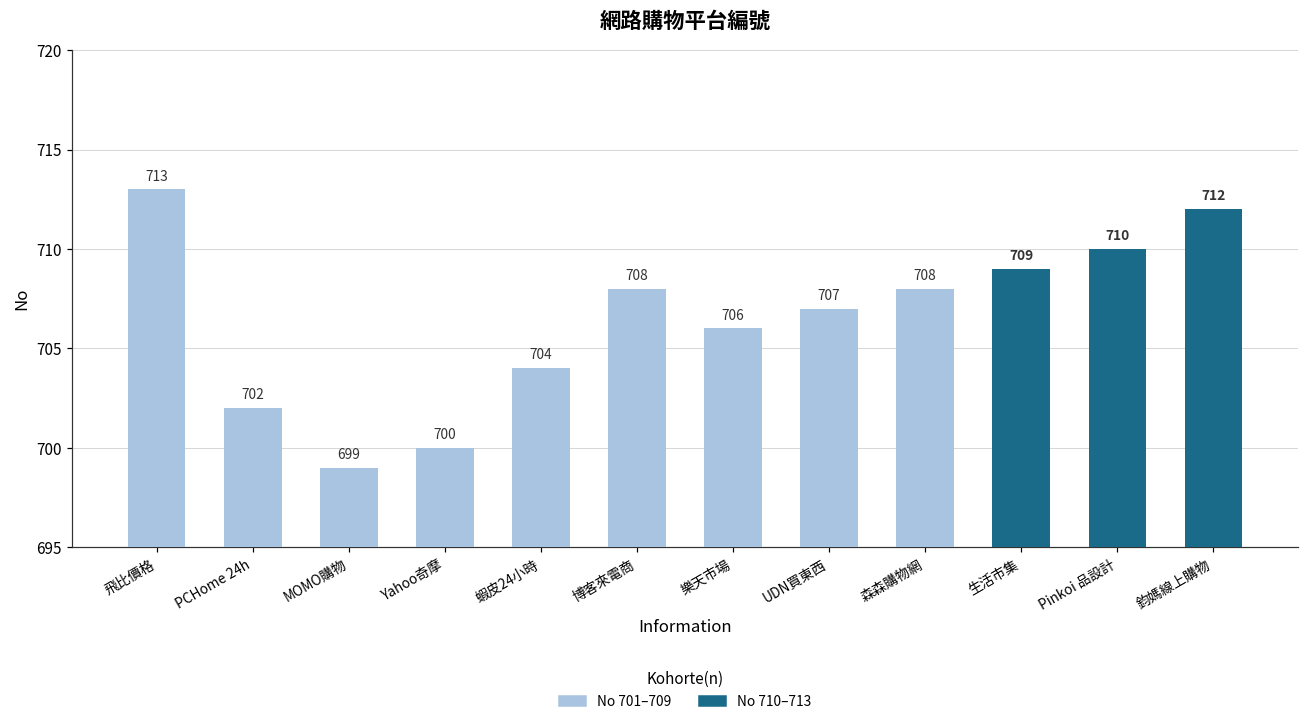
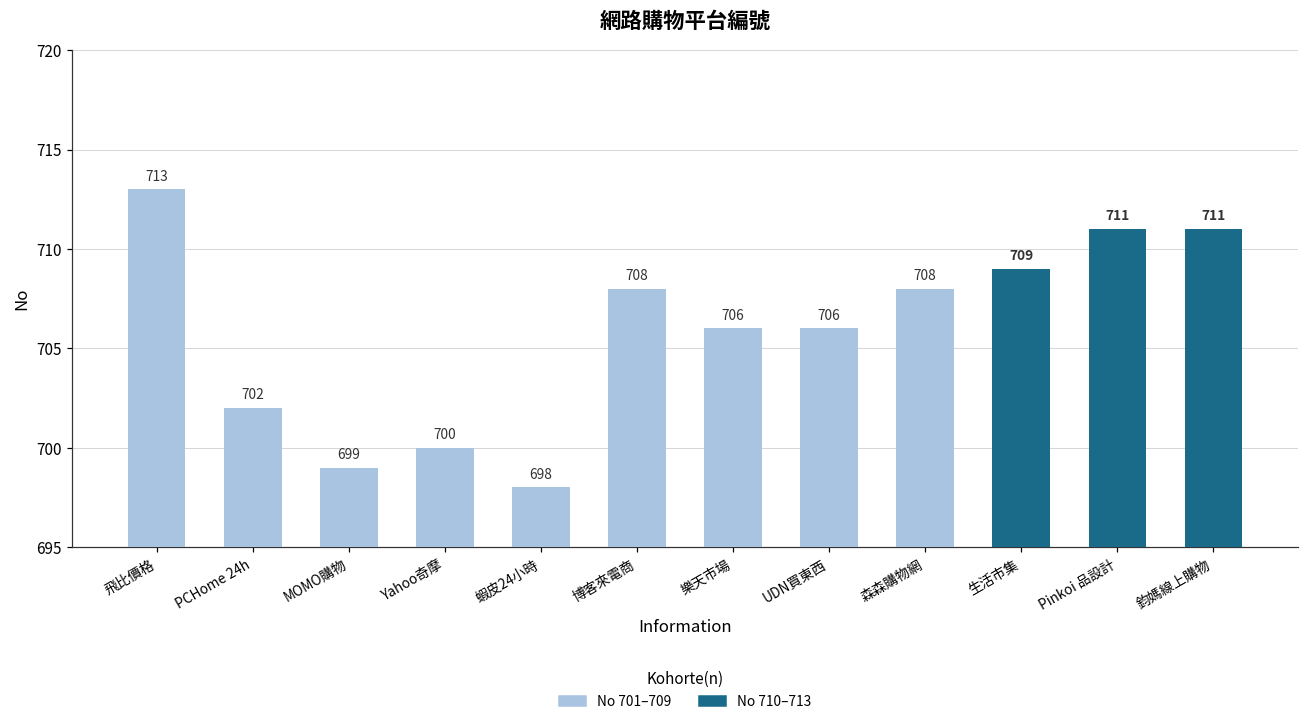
  {
    "No 701–709": {
      "飛比價格": 713,
      "PCHome 24h": 702,
      "MOMO購物": 699,
      "Yahoo奇摩": 700,
-     "蝦皮24小時": 704,
+     "蝦皮24小時": 698,
      "博客來電商": 708,
      "樂天市場": 706,
-     "UDN買東西": 707,
+     "UDN買東西": 706,
      "森森購物網": 708
    },
    "No 710–713": {
      "生活市集": 709,
-     "Pinkoi 品設計": 710,
-     "鈞媽線上購物": 712
+     "Pinkoi 品設計": 711,
+     "鈞媽線上購物": 711
    }
  }
